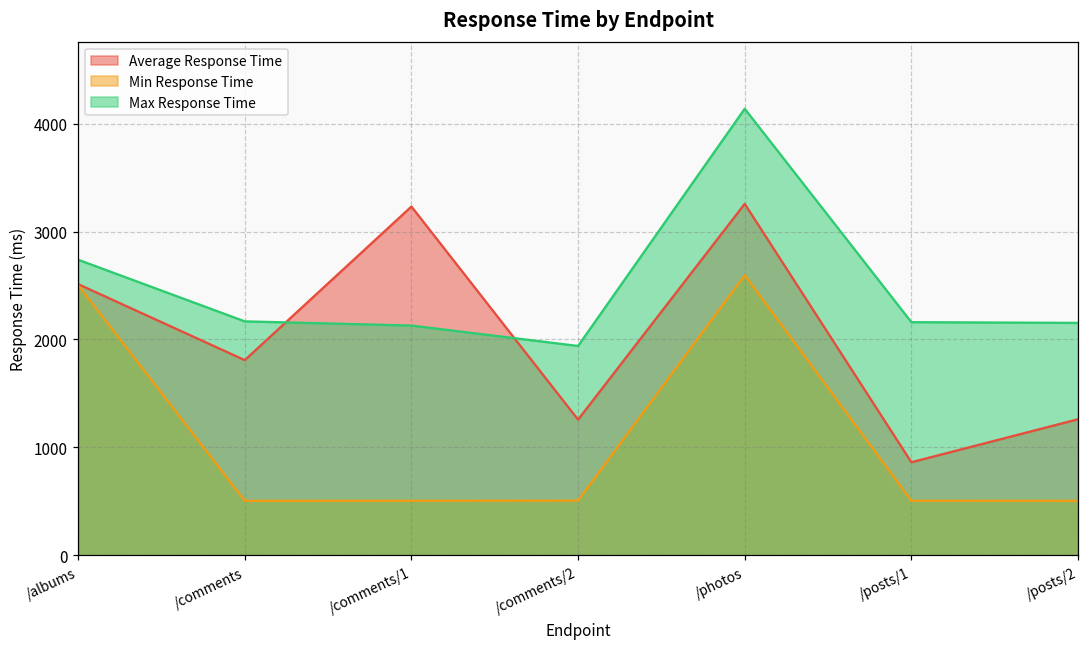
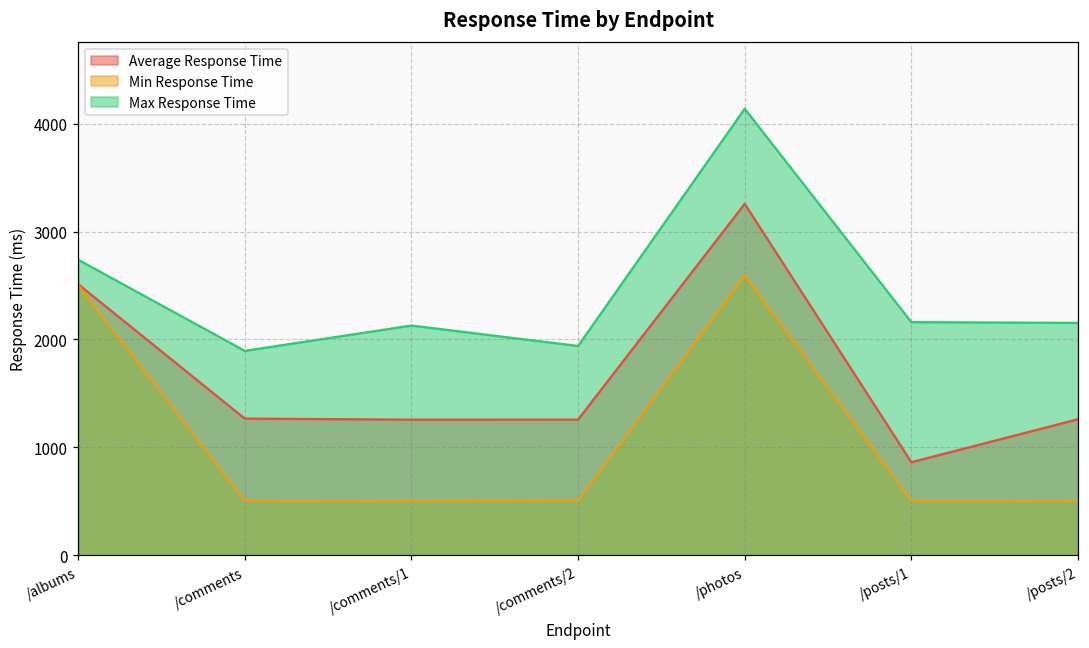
  {
    "Average Response Time": {
-     "/comments": 1800,
-     "/comments/1": 3200,
+     "/comments": 1300,
+     "/comments/1": 1300,
      "/comments/2": 1300,
      "/photos": 3300,
      "/posts/1": 900,
      "/posts/2": 1300
    },
    "Min Response Time": {
      "/comments": 500,
      "/comments/1": 500,
      "/comments/2": 500,
      "/photos": 2600,
      "/posts/1": 500,
      "/posts/2": 500
    },
    "Max Response Time": {
      "/albums": 2700,
-     "/comments": 2200,
+     "/comments": 1900,
      "/comments/1": 2100,
      "/comments/2": 1900,
      "/photos": 4100,
      "/posts/1": 2200,
      "/posts/2": 2200
    }
  }
